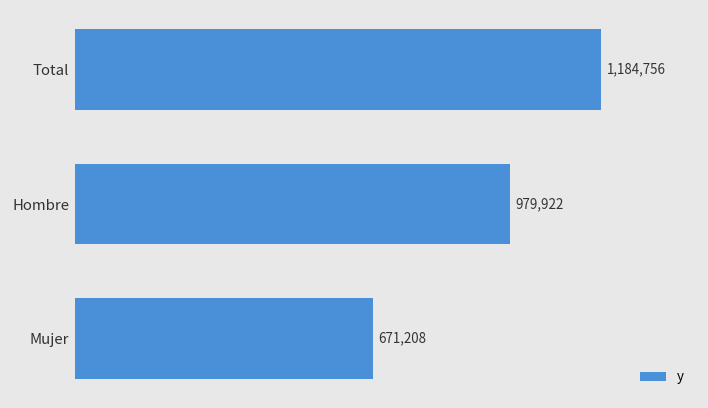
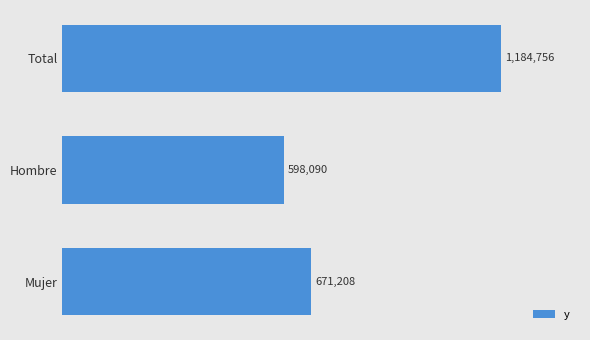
  {
    "Total": "1,184,756",
-   "Hombre": "979,922",
+   "Hombre": "598,090",
    "Mujer": "671,208"
  }
